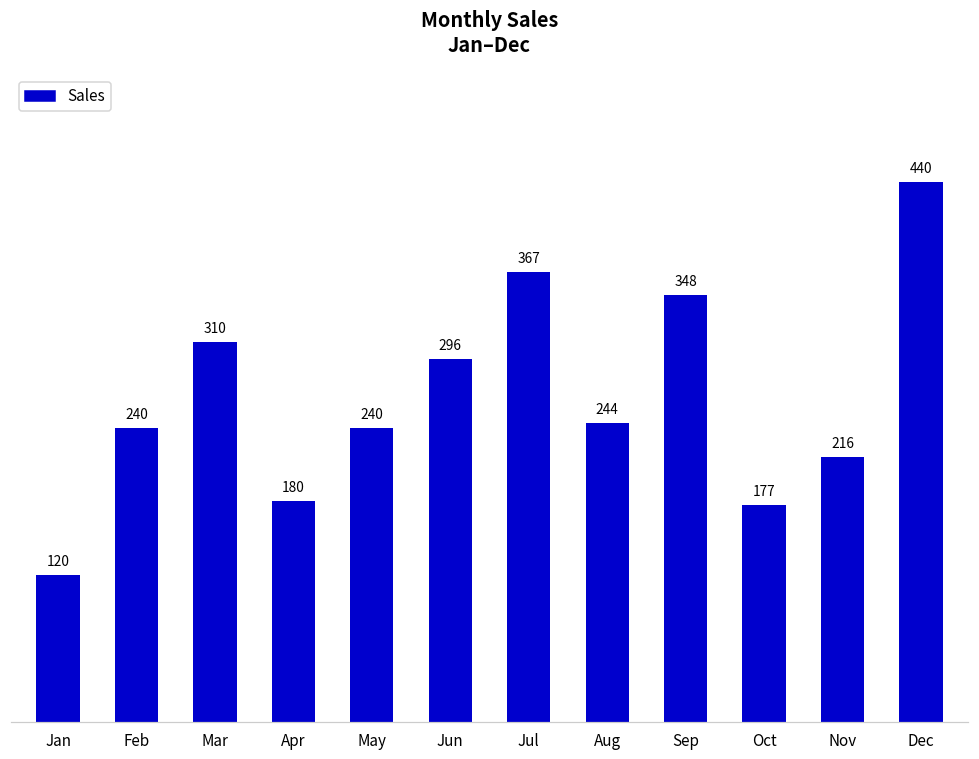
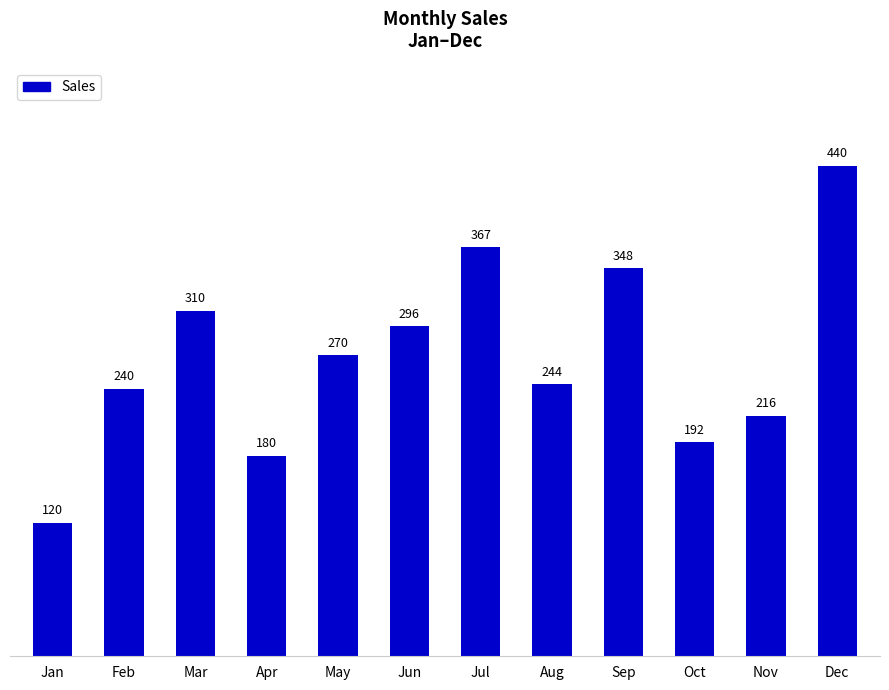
  {
    "Jan": 120,
    "Feb": 240,
    "Mar": 310,
    "Apr": 180,
-   "May": 240,
+   "May": 270,
    "Jun": 296,
    "Jul": 367,
    "Aug": 244,
    "Sep": 348,
-   "Oct": 177,
+   "Oct": 192,
    "Nov": 216,
    "Dec": 440
  }
